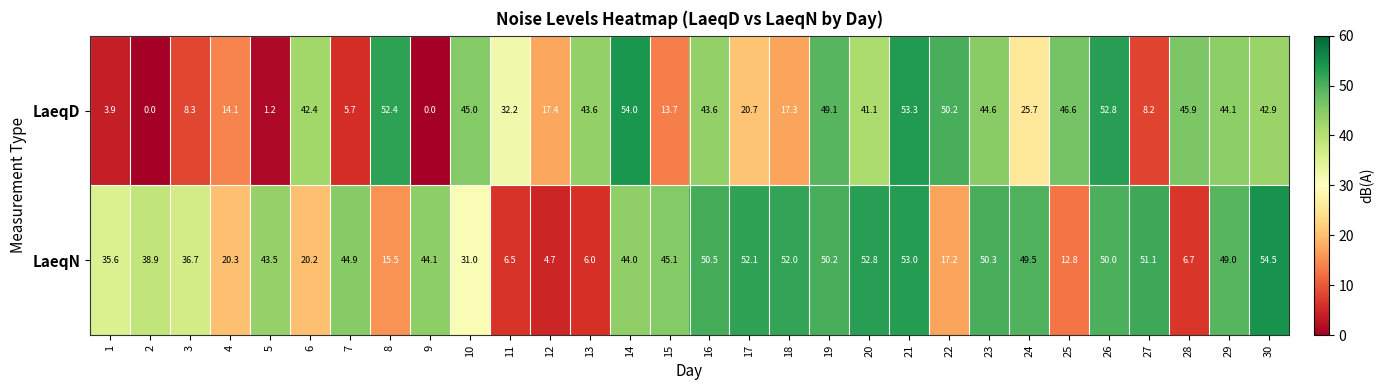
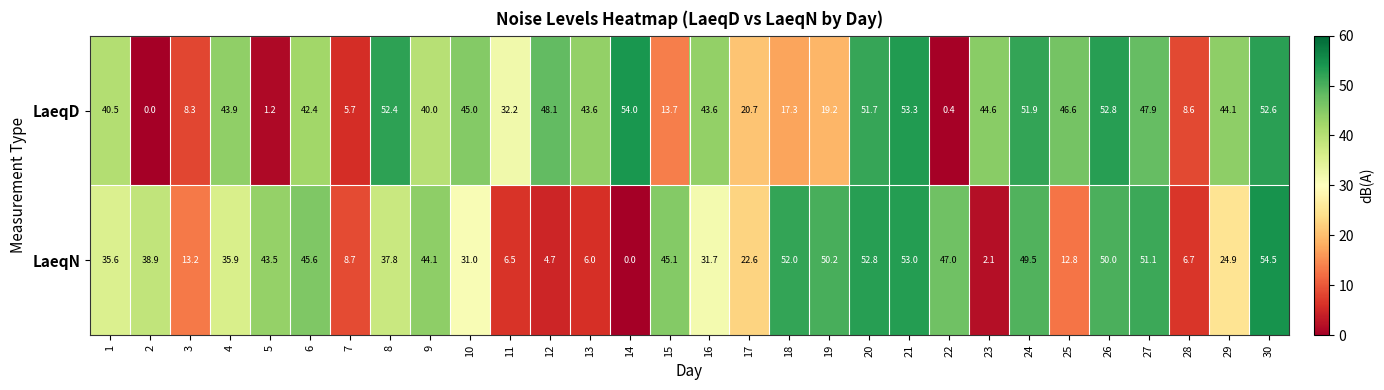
  {
    "LaeqD": {
-     "1": 3.9,
+     "1": 40.5,
      "2": 0.0,
      "3": 8.3,
-     "4": 14.1,
+     "4": 43.9,
      "5": 1.2,
      "6": 42.4,
      "7": 5.7,
      "8": 52.4,
-     "9": 0.0,
+     "9": 40.0,
      "10": 45.0,
      "11": 32.2,
-     "12": 17.4,
+     "12": 48.1,
      "13": 43.6,
      "14": 54.0,
      "15": 13.7,
      "16": 43.6,
      "17": 20.7,
      "18": 17.3,
-     "19": 49.1,
-     "20": 41.1,
+     "19": 19.2,
+     "20": 51.7,
      "21": 53.3,
-     "22": 50.2,
+     "22": 0.4,
      "23": 44.6,
-     "24": 25.7,
+     "24": 51.9,
      "25": 46.6,
      "26": 52.8,
-     "27": 8.2,
-     "28": 45.9,
+     "27": 47.9,
+     "28": 8.6,
      "29": 44.1,
-     "30": 42.9
+     "30": 52.6
    },
    "LaeqN": {
      "1": 35.6,
      "2": 38.9,
-     "3": 36.7,
-     "4": 20.3,
+     "3": 13.2,
+     "4": 35.9,
      "5": 43.5,
-     "6": 20.2,
-     "7": 44.9,
-     "8": 15.5,
+     "6": 45.6,
+     "7": 8.7,
+     "8": 37.8,
      "9": 44.1,
      "10": 31.0,
      "11": 6.5,
      "12": 4.7,
      "13": 6.0,
-     "14": 44.0,
+     "14": 0.0,
      "15": 45.1,
-     "16": 50.5,
-     "17": 52.1,
+     "16": 31.7,
+     "17": 22.6,
      "18": 52.0,
      "19": 50.2,
      "20": 52.8,
      "21": 53.0,
-     "22": 17.2,
-     "23": 50.3,
+     "22": 47.0,
+     "23": 2.1,
      "24": 49.5,
      "25": 12.8,
      "26": 50.0,
      "27": 51.1,
      "28": 6.7,
-     "29": 49.0,
+     "29": 24.9,
      "30": 54.5
    }
  }
